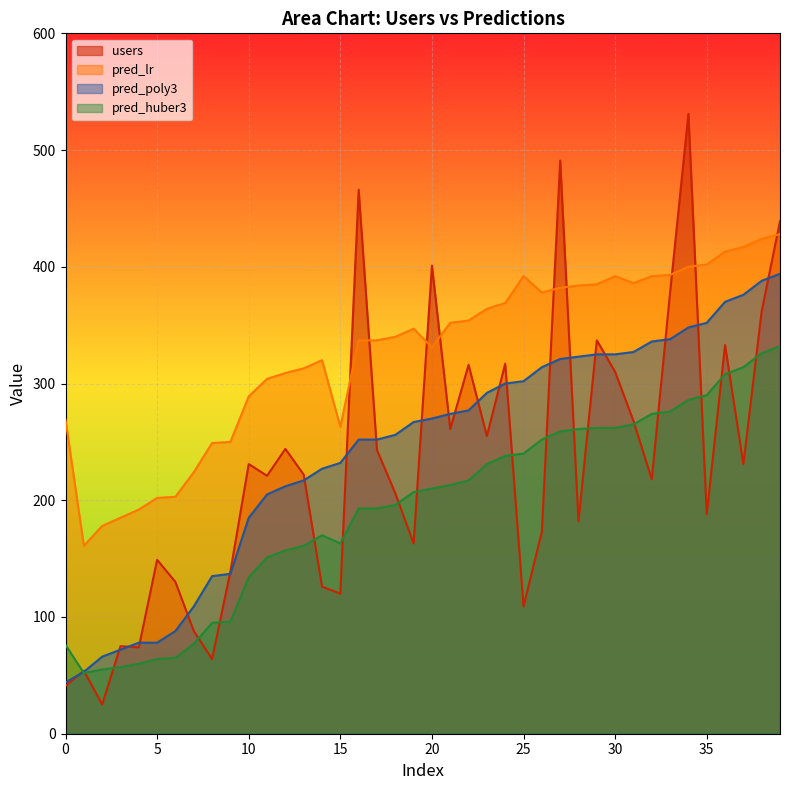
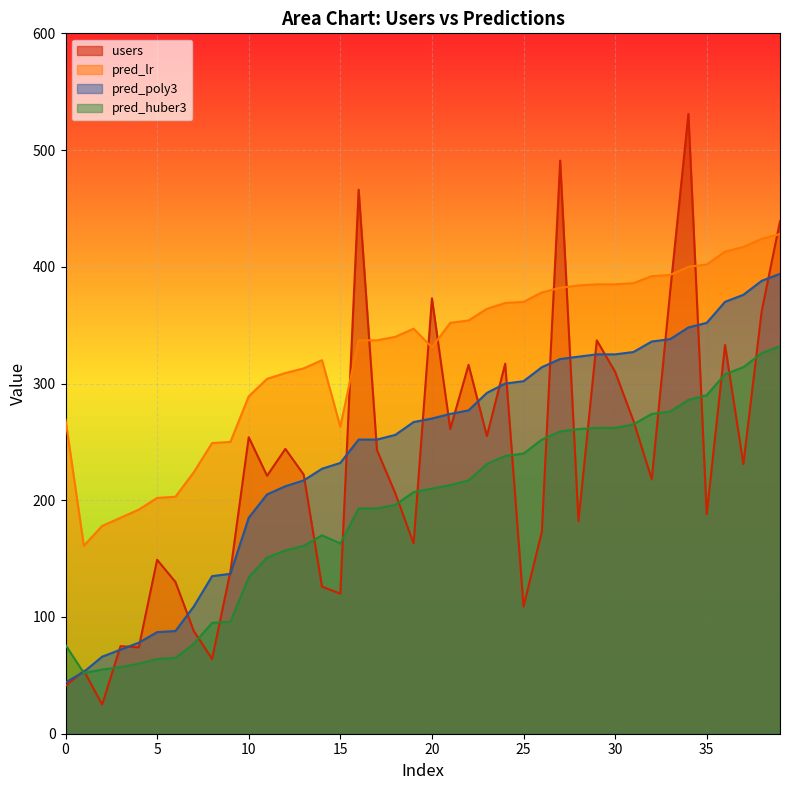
  {
    "users": {
      "0": 41,
      "5": 149,
-     "10": 231,
+     "10": 254,
      "15": 120,
-     "20": 401,
+     "20": 373,
      "25": 109,
      "30": 310,
      "35": 188
    },
    "pred_lr": {
      "0": 269,
      "5": 202,
      "10": 289,
      "15": 263,
      "20": 331,
-     "25": 392,
-     "30": 392,
+     "25": 370,
+     "30": 385,
      "35": 402
    },
    "pred_poly3": {
      "0": 44,
-     "5": 78,
+     "5": 87,
      "10": 185,
      "15": 232,
      "20": 270,
      "25": 302,
      "30": 325,
      "35": 352
    },
    "pred_huber3": {
      "0": 76,
      "5": 64,
      "10": 134,
      "15": 163,
      "20": 210,
      "25": 240,
      "30": 262,
      "35": 290
    }
  }
